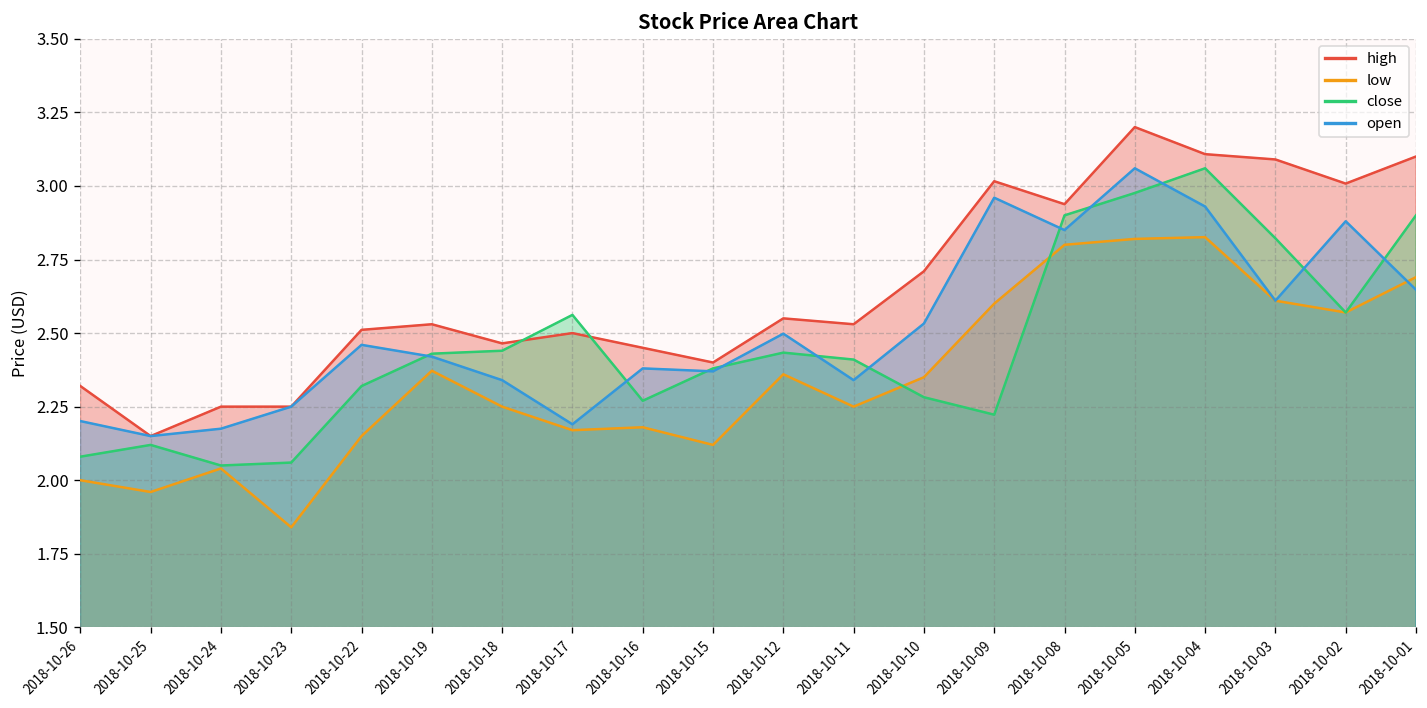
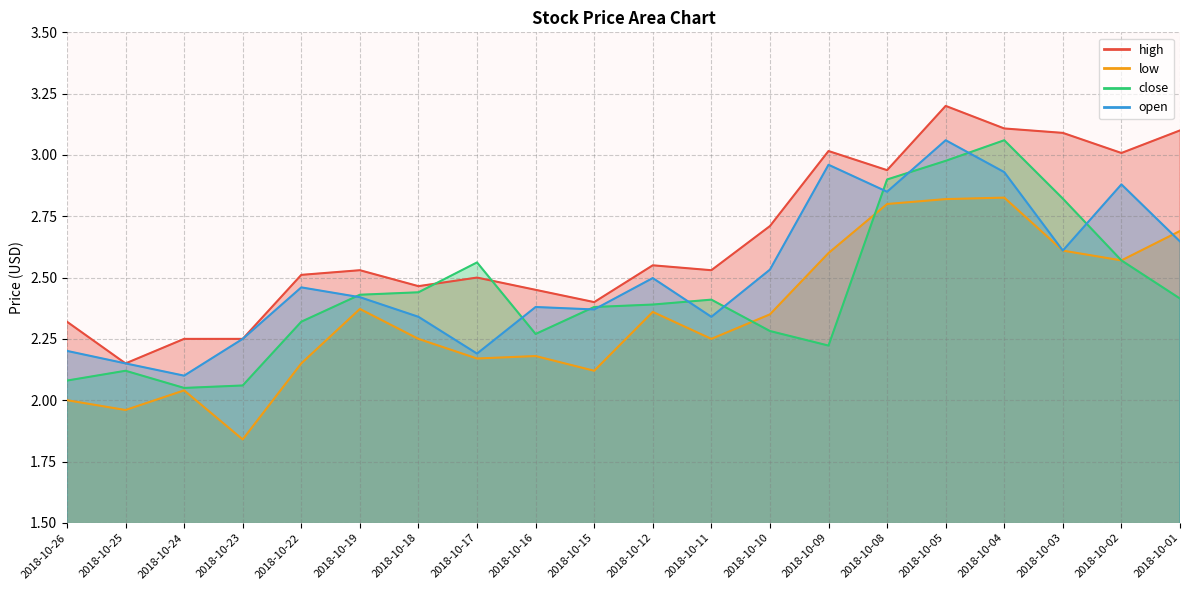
  {
    "close": {
      "2018-10-26": 2.08,
      "2018-10-25": 2.12,
      "2018-10-23": 2.06,
      "2018-10-22": 2.32,
      "2018-10-18": 2.44,
      "2018-10-17": 2.56,
      "2018-10-16": 2.27,
-     "2018-10-12": 2.43,
+     "2018-10-12": 2.39,
      "2018-10-11": 2.41,
      "2018-10-10": 2.28,
      "2018-10-09": 2.22,
      "2018-10-08": 2.90,
      "2018-10-05": 2.98,
      "2018-10-04": 3.06,
      "2018-10-03": 2.82,
-     "2018-10-01": 2.90
+     "2018-10-01": 2.41
    },
    "open": {
      "2018-10-26": 2.20,
-     "2018-10-24": 2.18,
+     "2018-10-24": 2.10,
      "2018-10-22": 2.46,
      "2018-10-18": 2.34,
      "2018-10-17": 2.19,
      "2018-10-16": 2.38,
      "2018-10-12": 2.50,
      "2018-10-11": 2.34,
      "2018-10-10": 2.53,
      "2018-10-09": 2.96,
      "2018-10-08": 2.85,
      "2018-10-05": 3.06,
      "2018-10-04": 2.93,
      "2018-10-02": 2.88,
      "2018-10-01": 2.65
    }
  }
